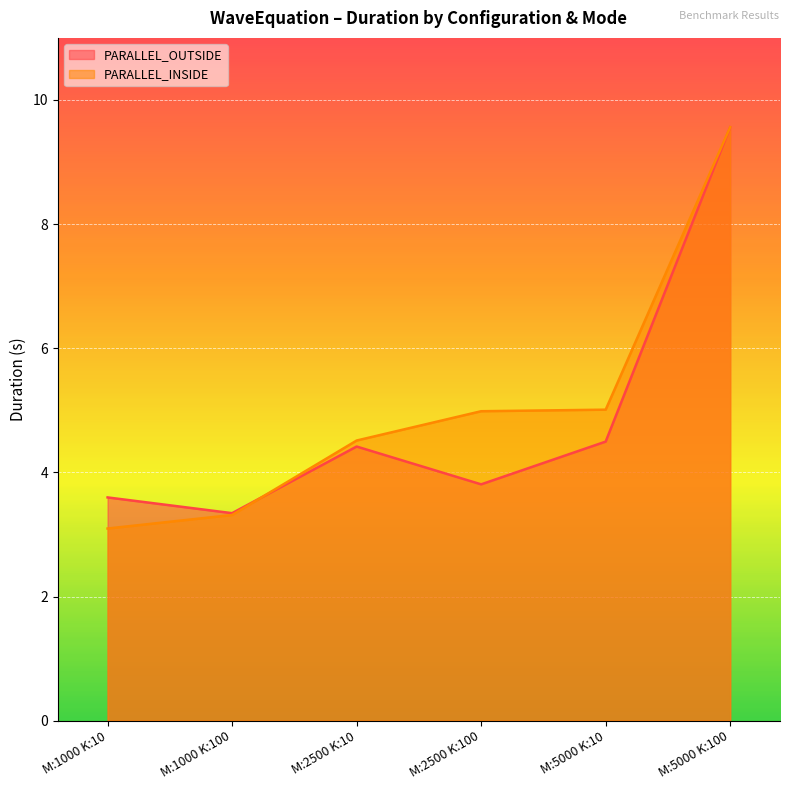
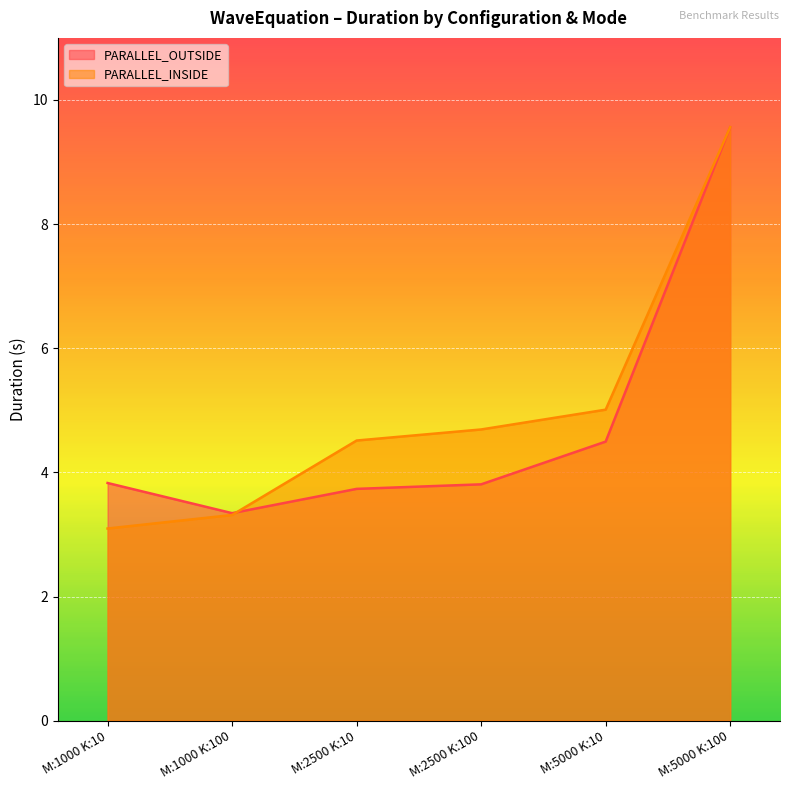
  {
    "PARALLEL_OUTSIDE": {
-     "M:1000 K:10": 3.6,
-     "M:2500 K:10": 4.4,
+     "M:1000 K:10": 3.8,
+     "M:2500 K:10": 3.7,
      "M:2500 K:100": 3.8,
      "M:5000 K:10": 4.5
    },
    "PARALLEL_INSIDE": {
      "M:1000 K:10": 3.1,
      "M:2500 K:10": 4.5,
-     "M:2500 K:100": 5.0,
+     "M:2500 K:100": 4.7,
      "M:5000 K:10": 5.0
    }
  }
